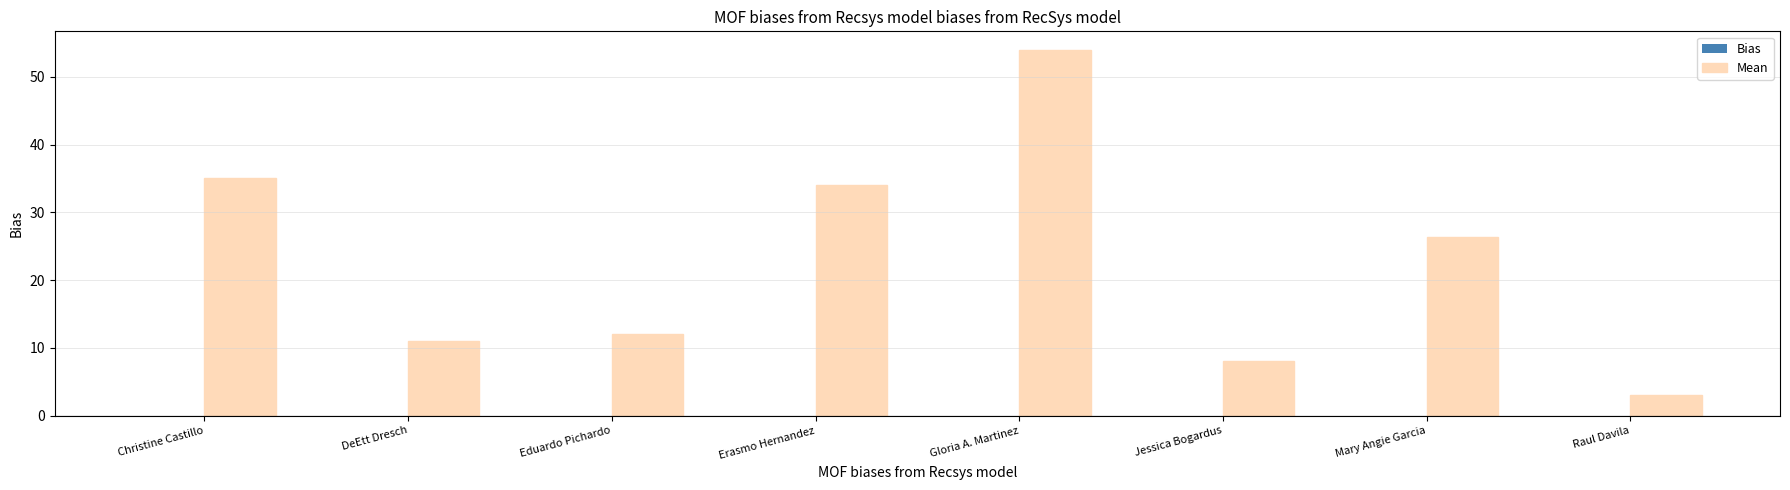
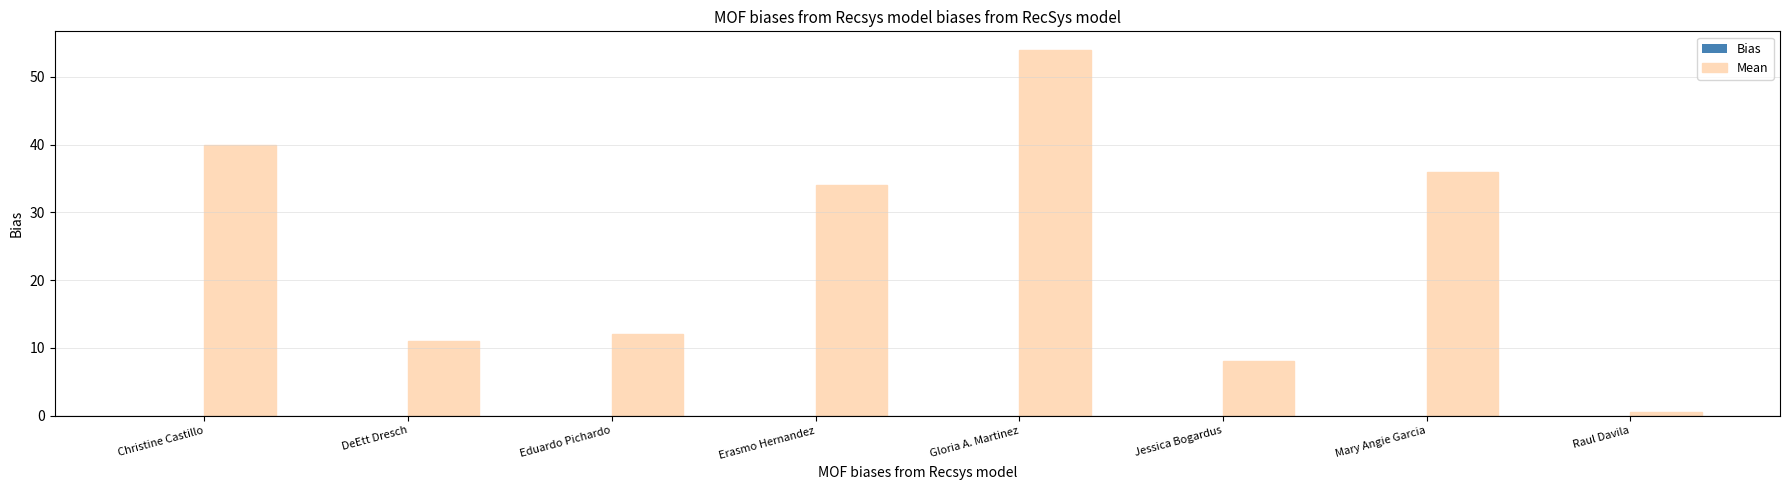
  {
    "Bias": {
      "Christine Castillo": 0,
      "DeEtt Dresch": 0,
      "Eduardo Pichardo": 0,
      "Erasmo Hernandez": 0,
      "Gloria A. Martinez": 0,
      "Jessica Bogardus": 0,
      "Mary Angie Garcia": 0,
      "Raul Davila": 0
    },
    "Mean": {
-     "Christine Castillo": 35,
+     "Christine Castillo": 40,
      "DeEtt Dresch": 11,
      "Eduardo Pichardo": 12,
      "Erasmo Hernandez": 34,
      "Gloria A. Martinez": 54,
      "Jessica Bogardus": 8,
-     "Mary Angie Garcia": 26,
-     "Raul Davila": 3
+     "Mary Angie Garcia": 36,
+     "Raul Davila": 1
    }
  }
